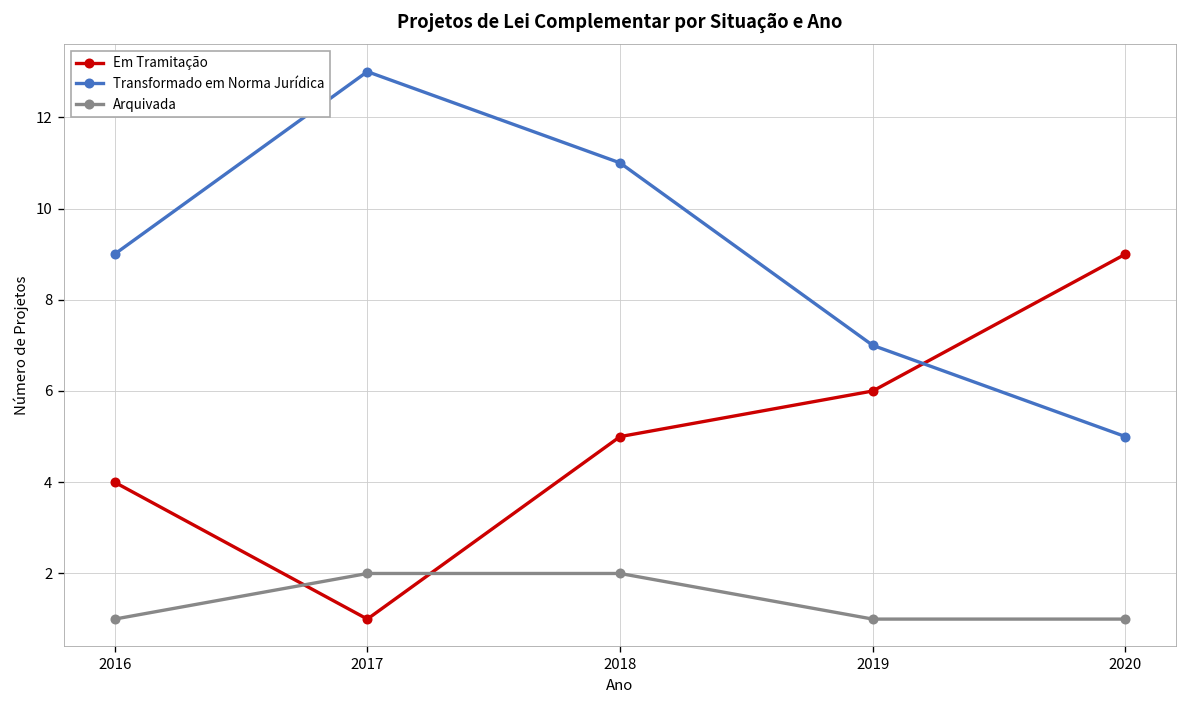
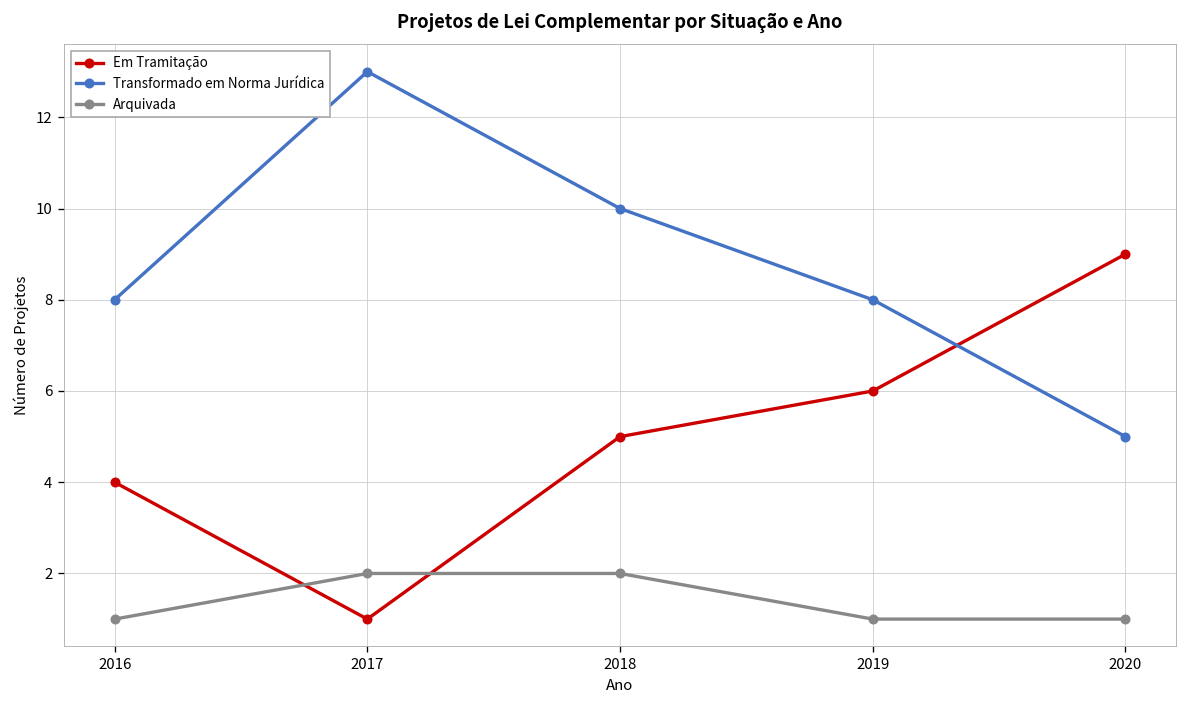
  {
    "Em Tramitação": {
      "2016": 4,
      "2017": 1,
      "2018": 5,
      "2019": 6,
      "2020": 9
    },
    "Transformado em Norma Jurídica": {
-     "2016": 9,
+     "2016": 8,
      "2017": 13,
-     "2018": 11,
-     "2019": 7,
+     "2018": 10,
+     "2019": 8,
      "2020": 5
    },
    "Arquivada": {
      "2016": 1,
      "2017": 2,
      "2018": 2,
      "2019": 1,
      "2020": 1
    }
  }
